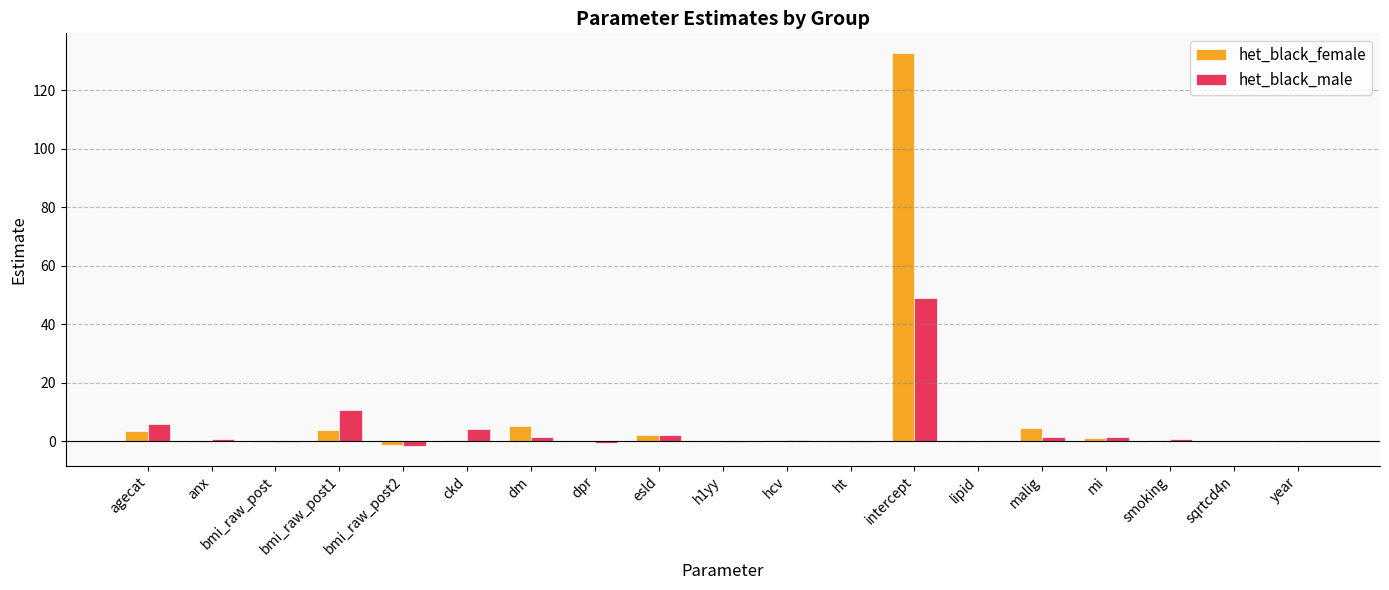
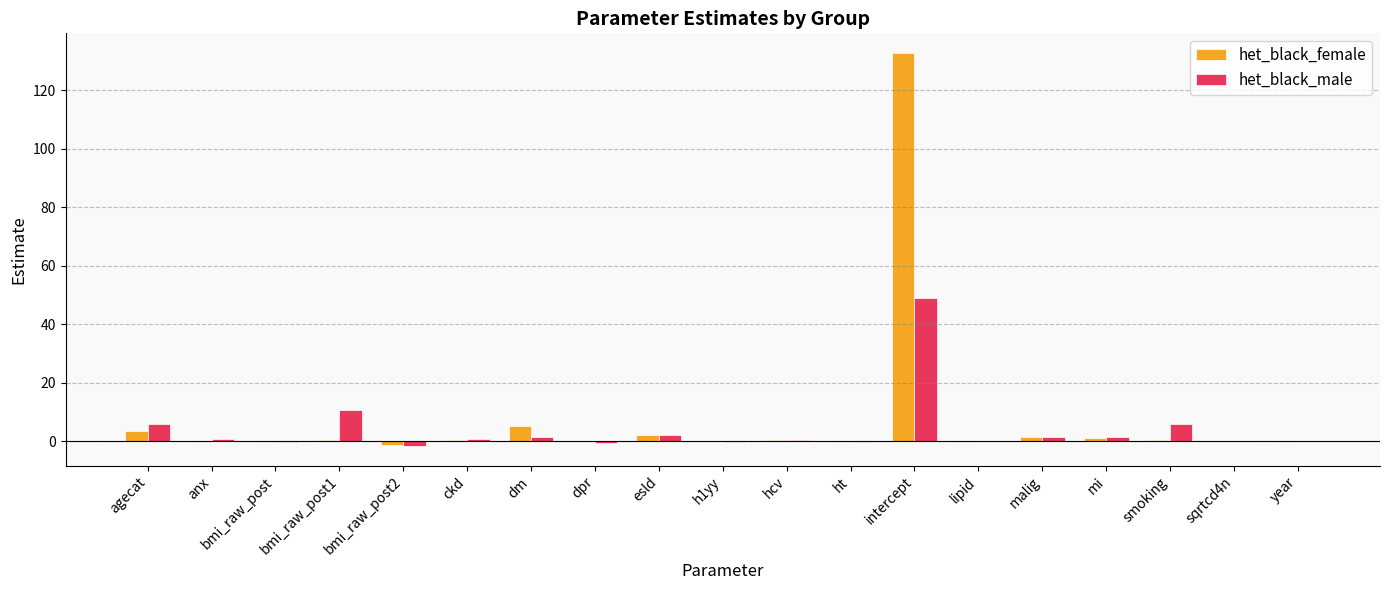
  {
    "het_black_female": {
      "agecat": 4,
-     "bmi_raw_post1": 4,
+     "bmi_raw_post1": 1,
      "bmi_raw_post2": -1,
      "dm": 5,
      "esld": 2,
      "intercept": 133,
-     "malig": 4,
+     "malig": 2,
      "mi": 1
    },
    "het_black_male": {
      "agecat": 6,
      "anx": 1,
      "bmi_raw_post1": 11,
      "bmi_raw_post2": -2,
-     "ckd": 4,
+     "ckd": 1,
      "dm": 1,
      "esld": 2,
      "intercept": 49,
      "malig": 2,
      "mi": 1,
-     "smoking": 1
+     "smoking": 6
    }
  }
